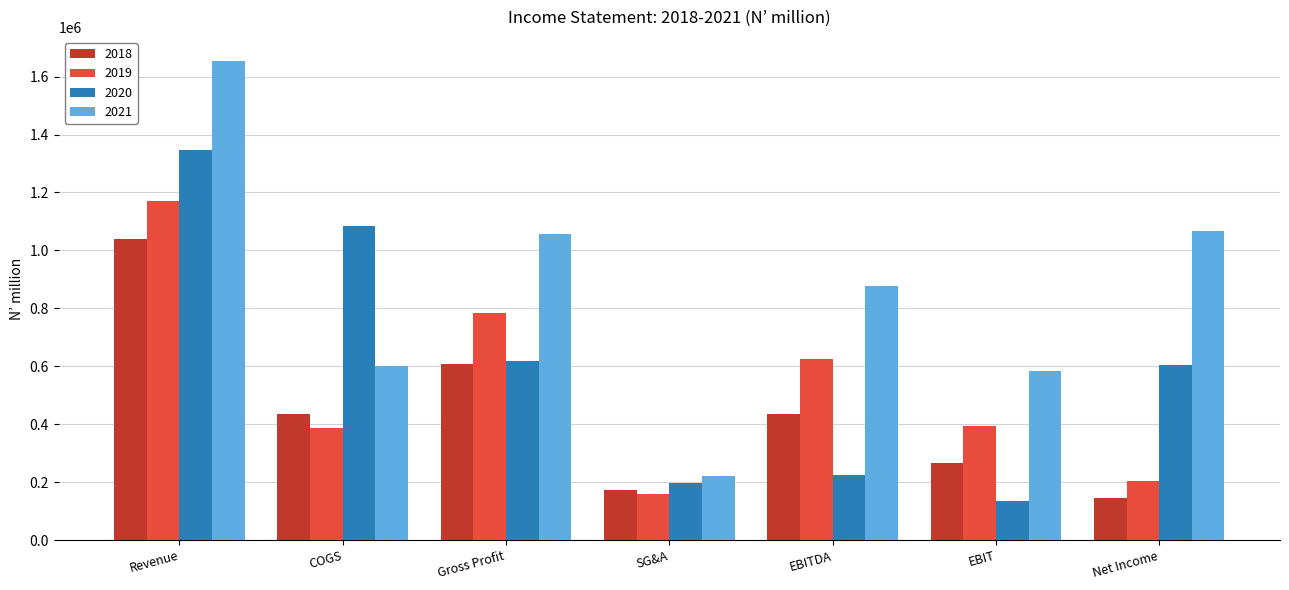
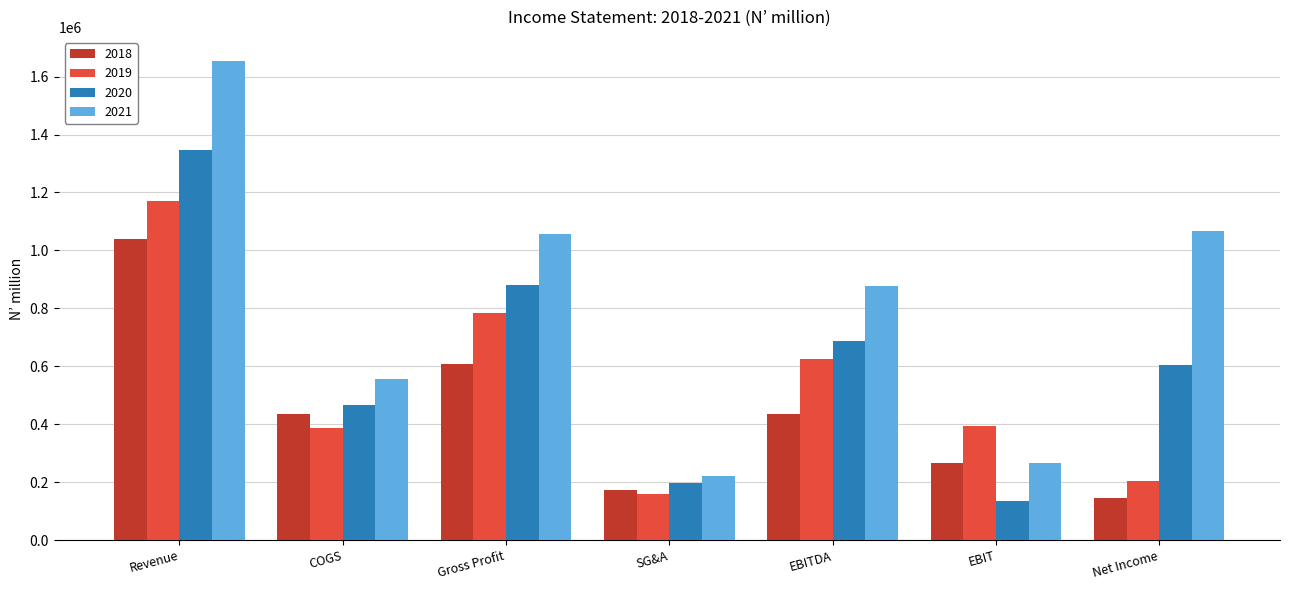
  {
    "2020": {
      "Revenue": 1350000,
-     "COGS": 1080000,
-     "Gross Profit": 620000,
+     "COGS": 470000,
+     "Gross Profit": 880000,
      "SG&A": 200000,
-     "EBITDA": 230000,
+     "EBITDA": 690000,
      "EBIT": 140000,
      "Net Income": 600000
    },
    "2021": {
      "Revenue": 1650000,
-     "COGS": 600000,
+     "COGS": 550000,
      "Gross Profit": 1060000,
      "SG&A": 220000,
      "EBITDA": 880000,
-     "EBIT": 580000,
+     "EBIT": 270000,
      "Net Income": 1070000
    }
  }
